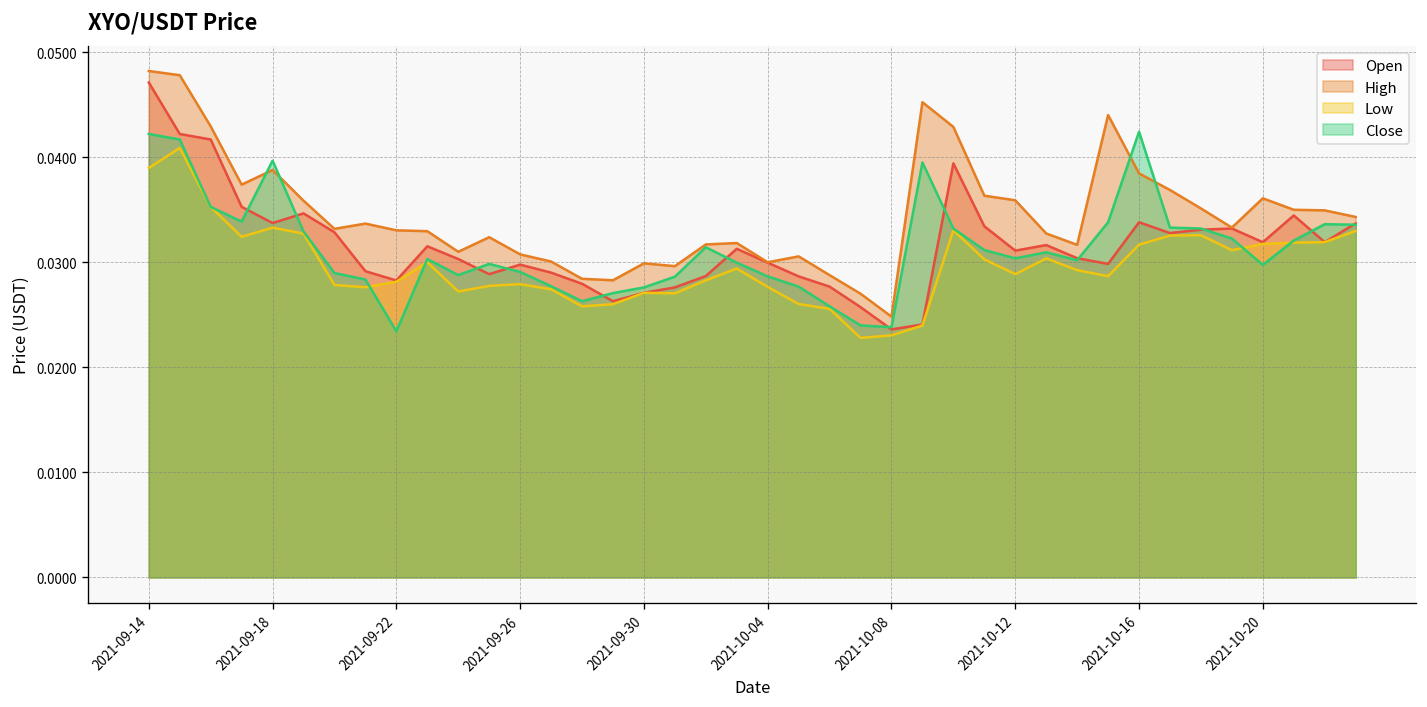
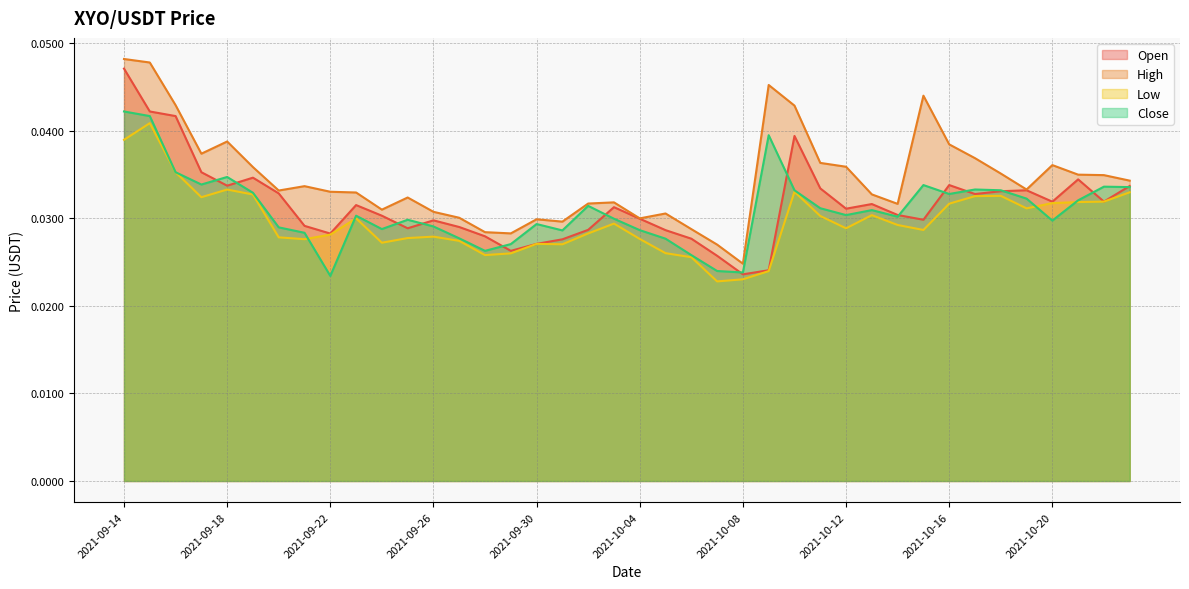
  {
    "Close": {
      "2021-09-14": 0.042,
-     "2021-09-18": 0.040,
+     "2021-09-18": 0.035,
      "2021-09-22": 0.023,
      "2021-09-26": 0.029,
-     "2021-09-30": 0.028,
+     "2021-09-30": 0.029,
      "2021-10-04": 0.029,
      "2021-10-12": 0.030,
-     "2021-10-16": 0.042,
+     "2021-10-16": 0.033,
      "2021-10-20": 0.030
    }
  }
